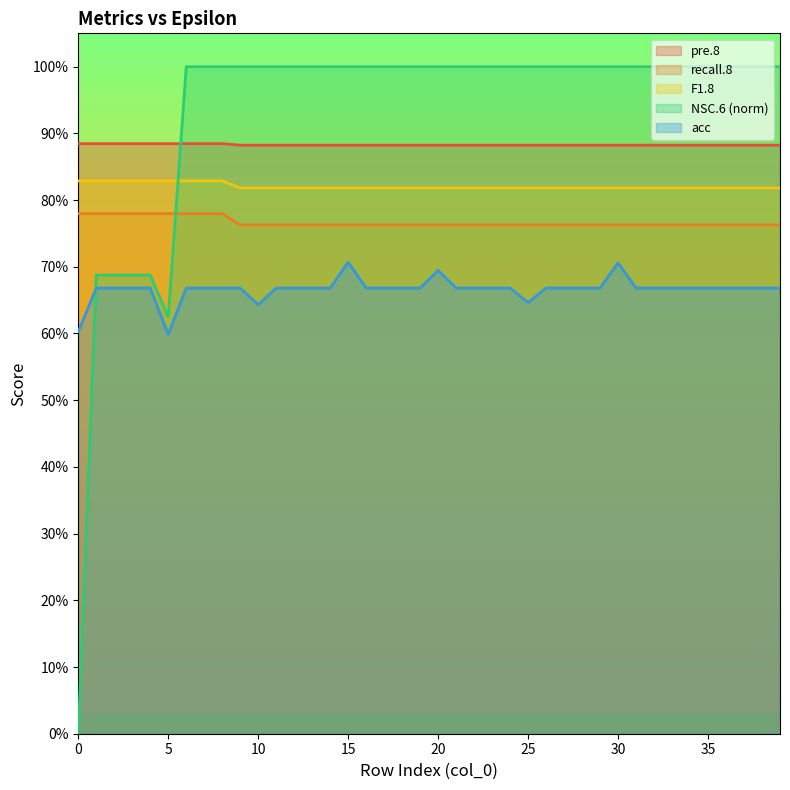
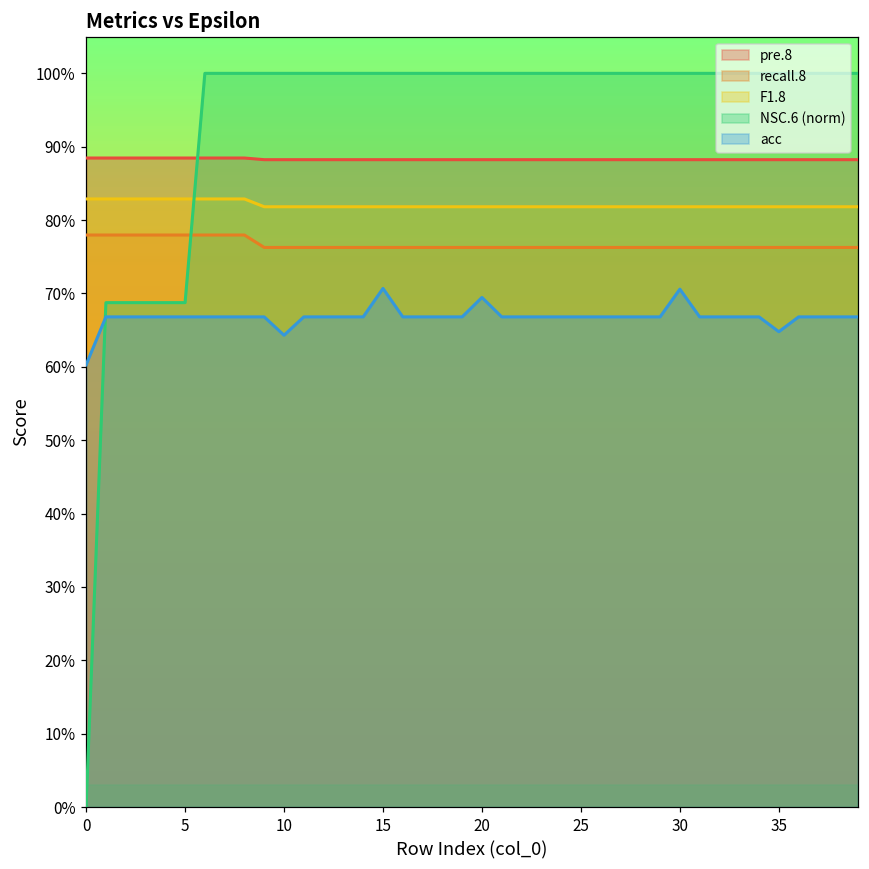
  {
    "NSC.6 (norm)": {
-     "5": "63%",
+     "5": "69%",
      "10": "100%",
      "15": "100%",
      "20": "100%",
      "25": "100%",
      "30": "100%"
    },
    "acc": {
      "0": "60%",
-     "5": "60%",
+     "5": "67%",
      "10": "64%",
      "15": "71%",
      "20": "69%",
-     "25": "65%",
+     "25": "67%",
      "30": "71%",
-     "35": "67%"
+     "35": "65%"
    }
  }
